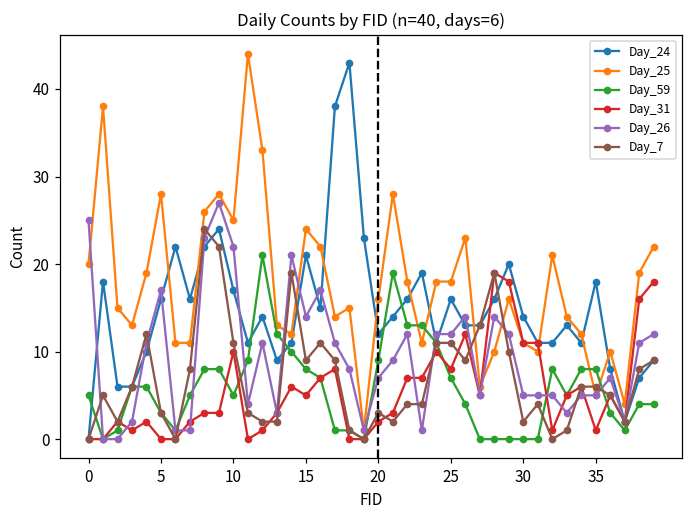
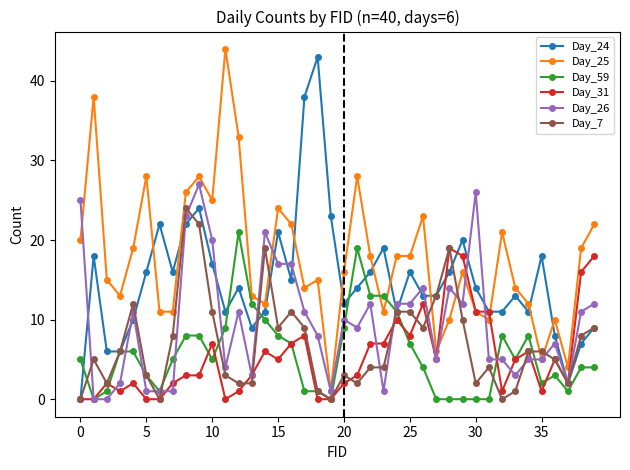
  {
    "Day_24": {
      "5": 16,
      "10": 17,
      "15": 21,
      "20": 12,
      "25": 16,
      "30": 14,
      "35": 18
    },
    "Day_25": {
      "0": 20,
      "5": 28,
      "10": 25,
      "15": 24,
      "20": 16,
      "25": 18
    },
    "Day_59": {
      "0": 5,
      "10": 5,
      "15": 8,
      "20": 9,
      "25": 7,
      "30": 0,
-     "35": 8
+     "35": 2
    },
    "Day_31": {
      "5": 0,
-     "10": 10,
+     "10": 7,
      "15": 5,
      "20": 2,
      "25": 8,
      "35": 1
    },
    "Day_26": {
      "0": 25,
-     "5": 17,
-     "10": 22,
-     "15": 14,
-     "20": 7,
+     "5": 1,
+     "10": 20,
+     "15": 17,
+     "20": 10,
      "25": 12,
-     "30": 5
+     "30": 26
    },
    "Day_7": {
      "10": 11,
      "15": 9,
      "20": 3,
      "25": 11,
      "30": 2,
      "35": 6
    }
  }
